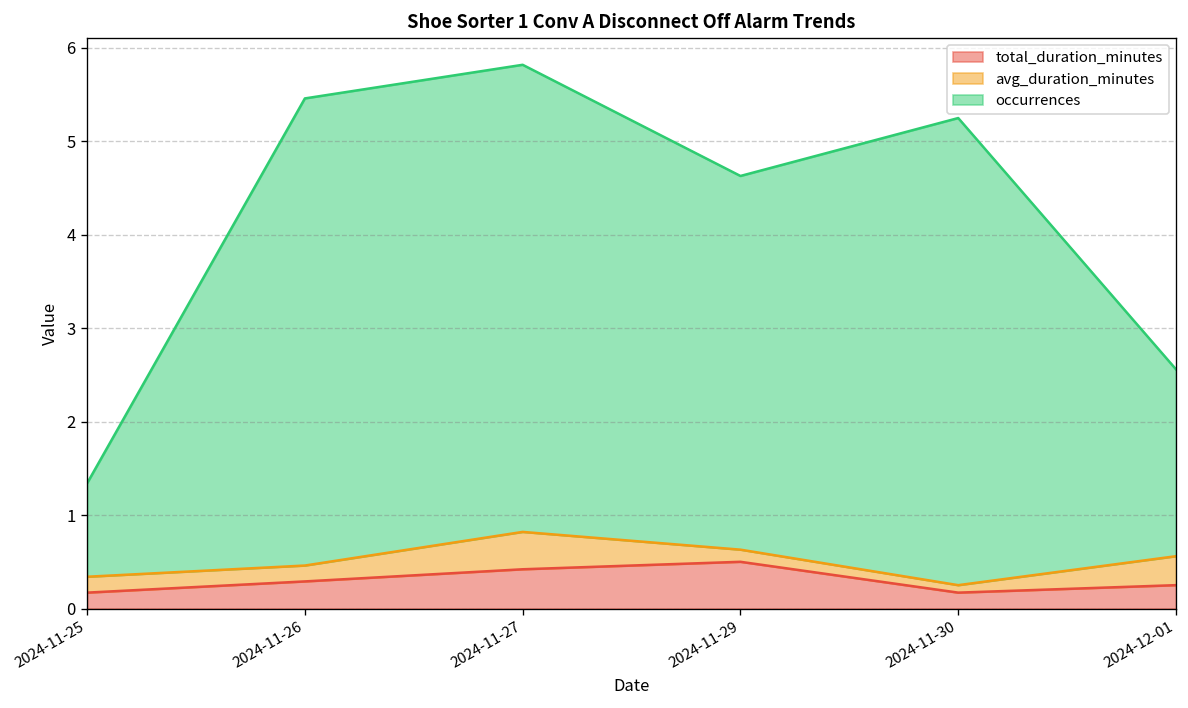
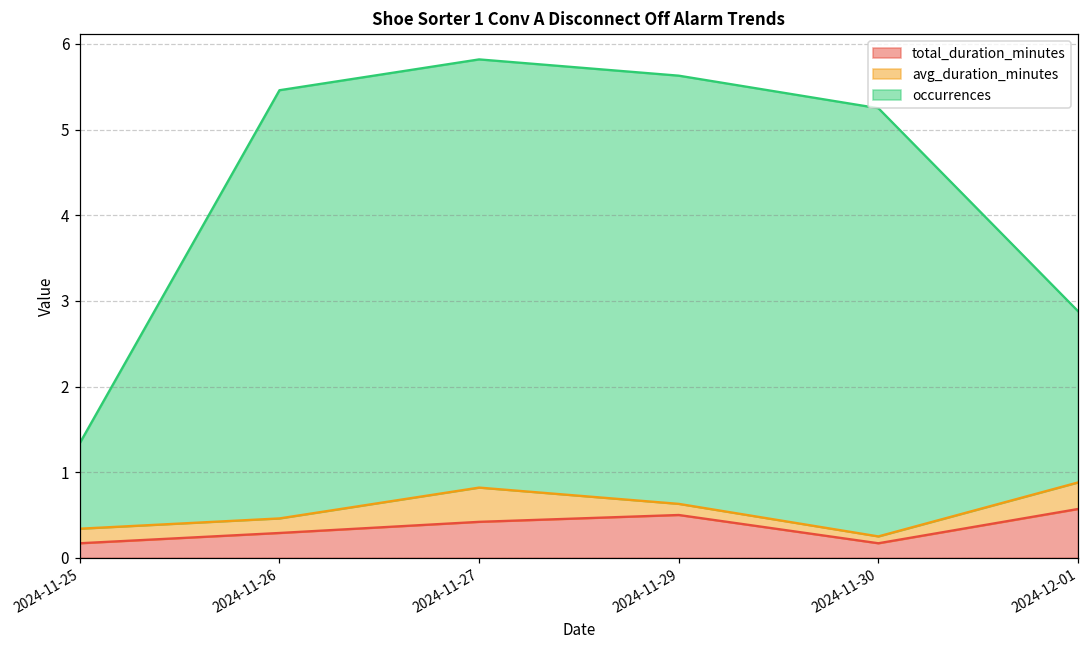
  {
    "total_duration_minutes": {
      "2024-11-25": 0.2,
      "2024-11-26": 0.3,
      "2024-11-27": 0.4,
      "2024-11-29": 0.5,
      "2024-11-30": 0.2,
-     "2024-12-01": 0.3
+     "2024-12-01": 0.6
    },
    "avg_duration_minutes": {
      "2024-11-25": 0.2,
      "2024-11-26": 0.2,
      "2024-11-27": 0.4,
      "2024-11-29": 0.1,
      "2024-11-30": 0.1,
      "2024-12-01": 0.3
    },
    "occurrences": {
      "2024-11-25": 1,
      "2024-11-26": 5,
      "2024-11-27": 5,
-     "2024-11-29": 4,
+     "2024-11-29": 5,
      "2024-12-01": 2
    }
  }
